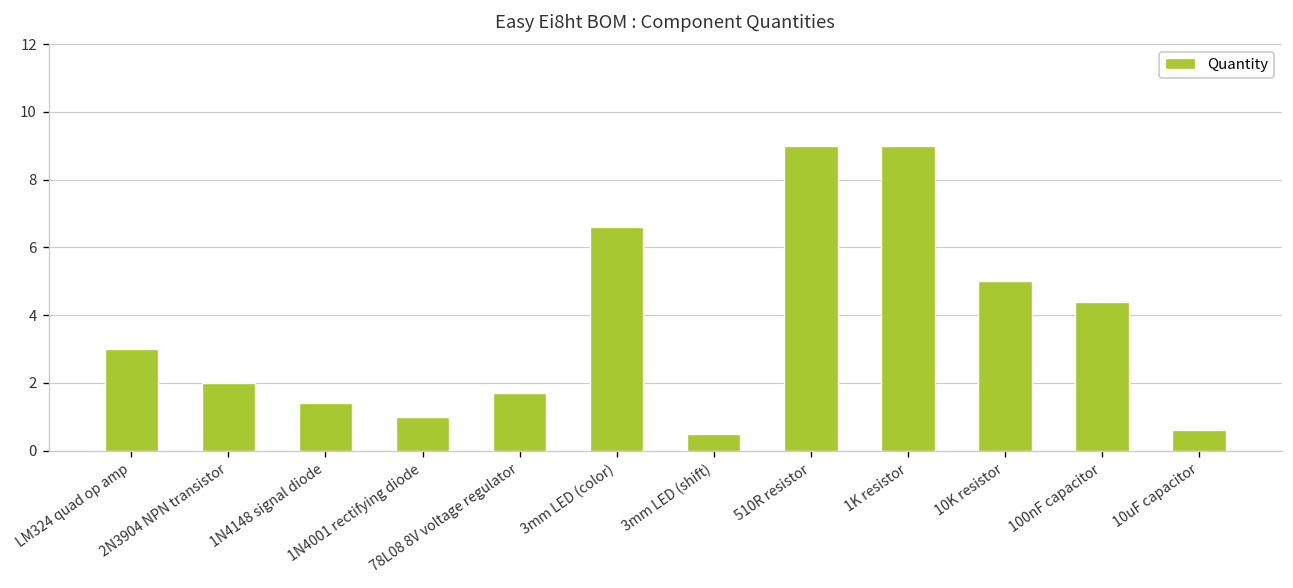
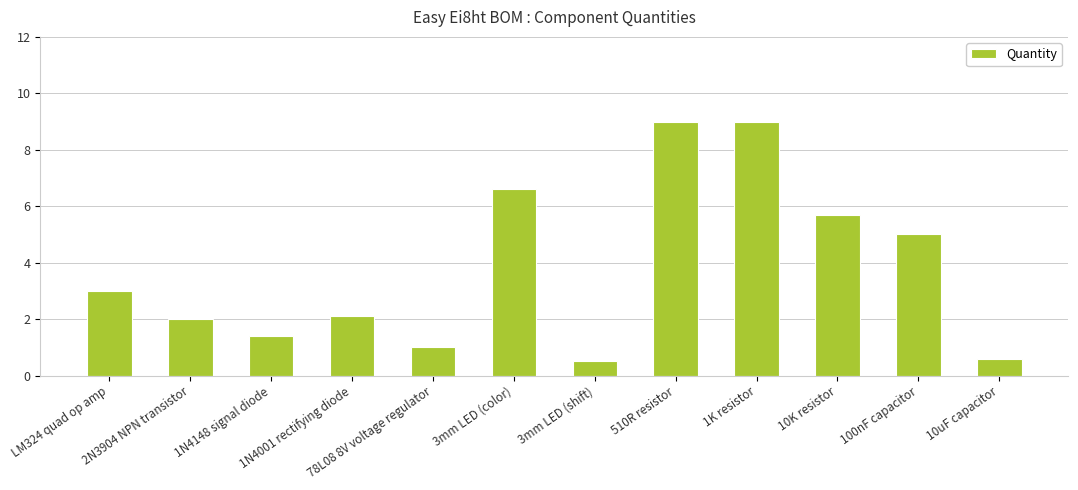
  {
    "LM324 quad op amp": 3.0,
    "2N3904 NPN transistor": 2.0,
    "1N4148 signal diode": 1.4,
-   "1N4001 rectifying diode": 1.0,
-   "78L08 8V voltage regulator": 1.7,
+   "1N4001 rectifying diode": 2.1,
+   "78L08 8V voltage regulator": 1.0,
    "3mm LED (color)": 6.6,
    "3mm LED (shift)": 0.5,
    "510R resistor": 9.0,
    "1K resistor": 9.0,
-   "10K resistor": 5.0,
-   "100nF capacitor": 4.4,
+   "10K resistor": 5.7,
+   "100nF capacitor": 5.0,
    "10uF capacitor": 0.6
  }
